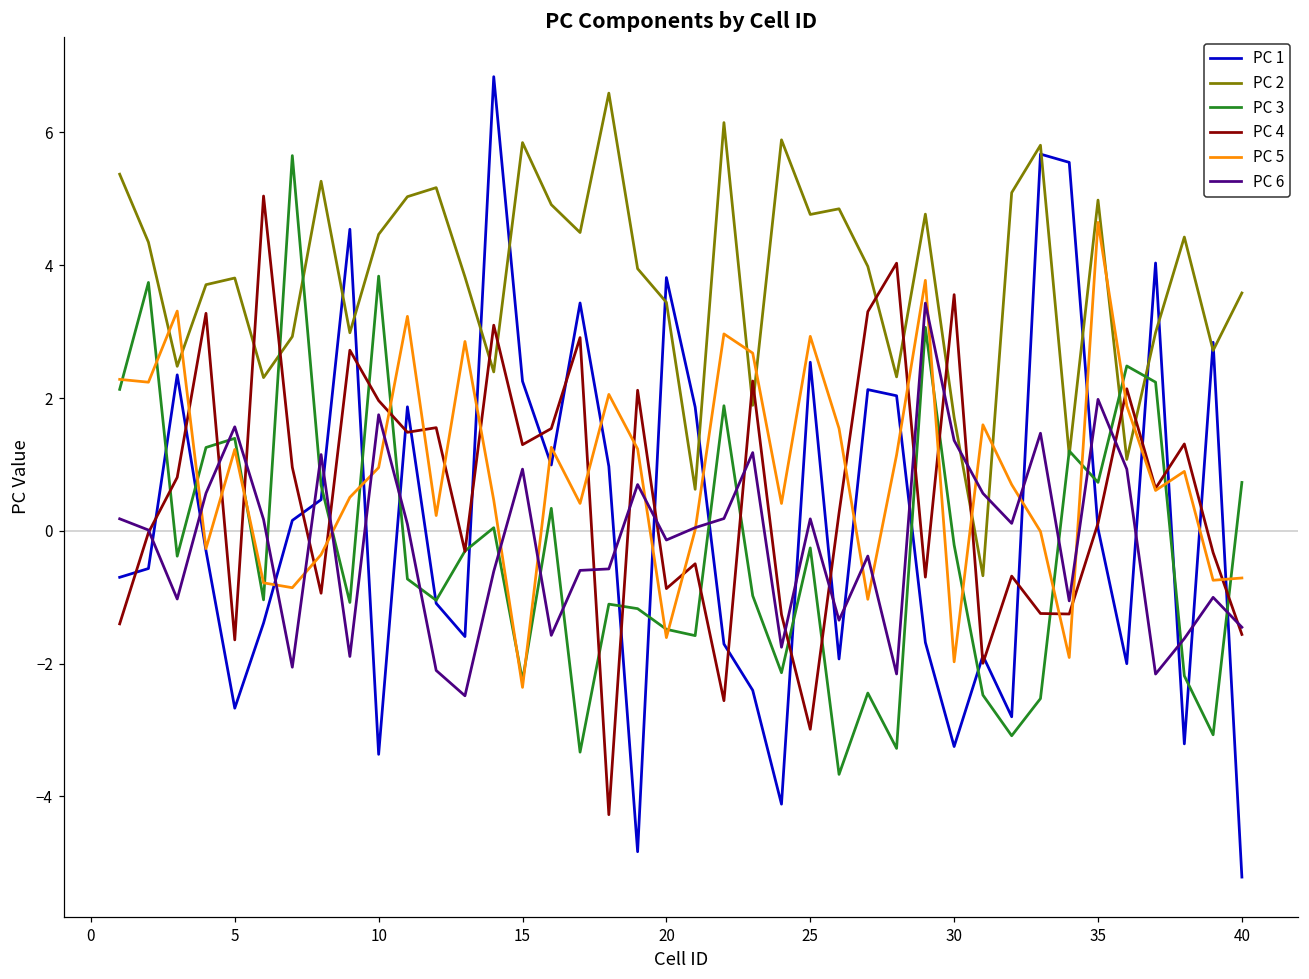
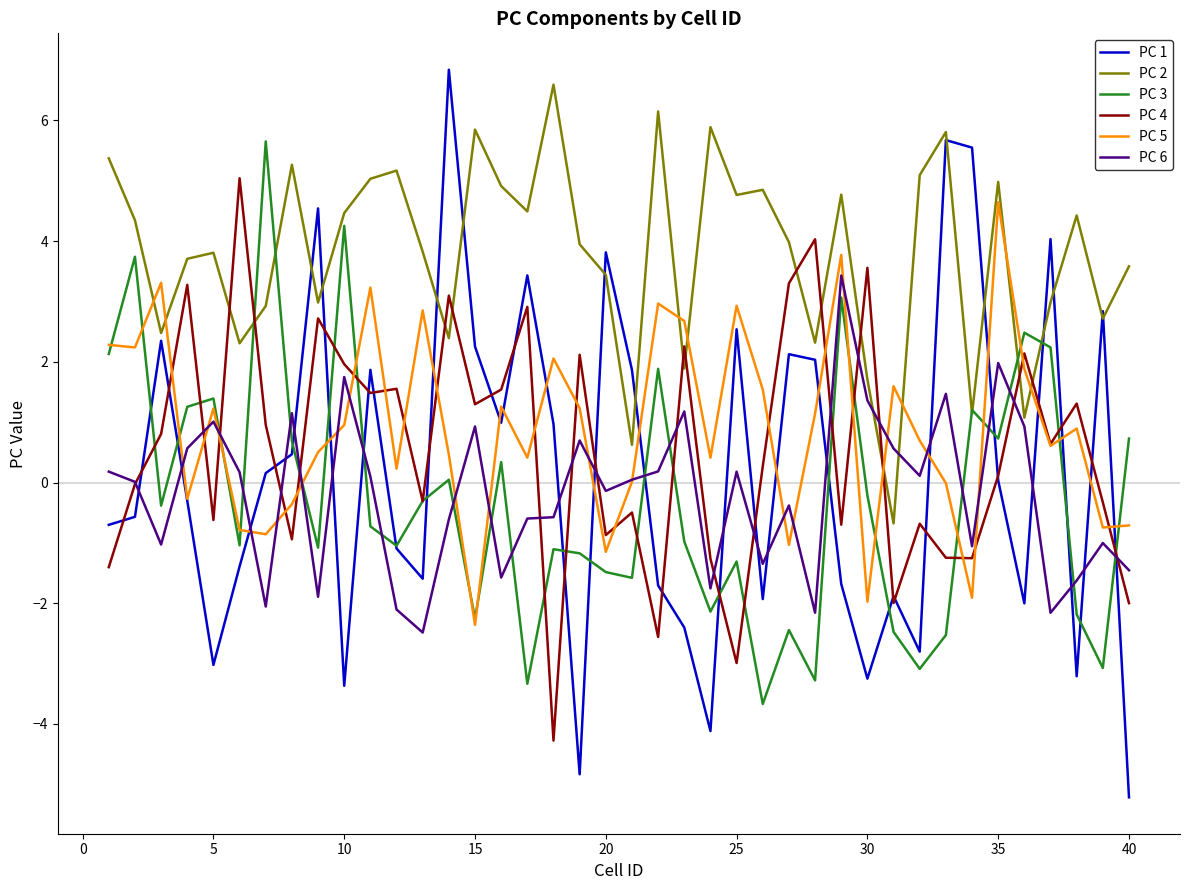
  {
    "PC 1": {
-     "5": -2.7,
+     "5": -3.0,
      "10": -3.4,
      "15": 2.3,
      "20": 3.8,
      "25": 2.5,
      "30": -3.2,
      "35": 0.0,
      "40": -5.2
    },
    "PC 2": {
      "5": 3.8,
      "10": 4.5,
      "15": 5.8,
      "20": 3.4,
      "25": 4.8,
      "30": 1.7,
      "35": 5.0,
      "40": 3.6
    },
    "PC 3": {
      "5": 1.4,
-     "10": 3.8,
+     "10": 4.3,
      "15": -2.3,
      "20": -1.5,
-     "25": -0.3,
+     "25": -1.3,
      "30": -0.2,
      "35": 0.7,
      "40": 0.7
    },
    "PC 4": {
-     "5": -1.6,
+     "5": -0.6,
      "10": 2.0,
      "15": 1.3,
      "20": -0.9,
      "25": -3.0,
      "30": 3.6,
      "35": 0.1,
-     "40": -1.6
+     "40": -2.0
    },
    "PC 5": {
      "5": 1.2,
      "10": 1.0,
      "15": -2.4,
-     "20": -1.6,
+     "20": -1.1,
      "25": 2.9,
      "30": -2.0,
      "35": 4.6,
      "40": -0.7
    },
    "PC 6": {
-     "5": 1.6,
+     "5": 1.0,
      "10": 1.7,
      "15": 0.9,
      "20": -0.1,
      "25": 0.2,
      "30": 1.4,
      "35": 2.0,
      "40": -1.5
    }
  }
